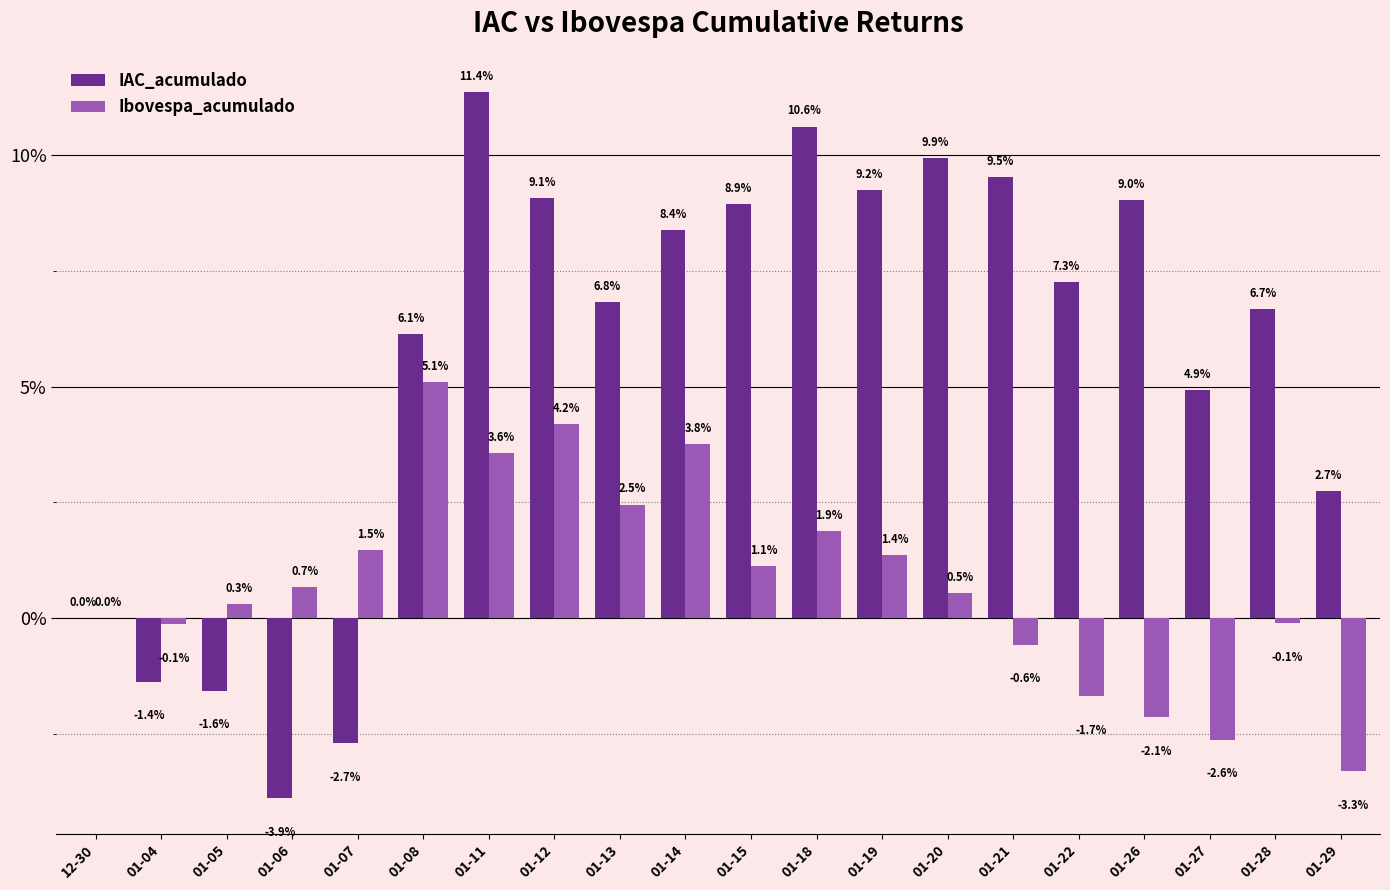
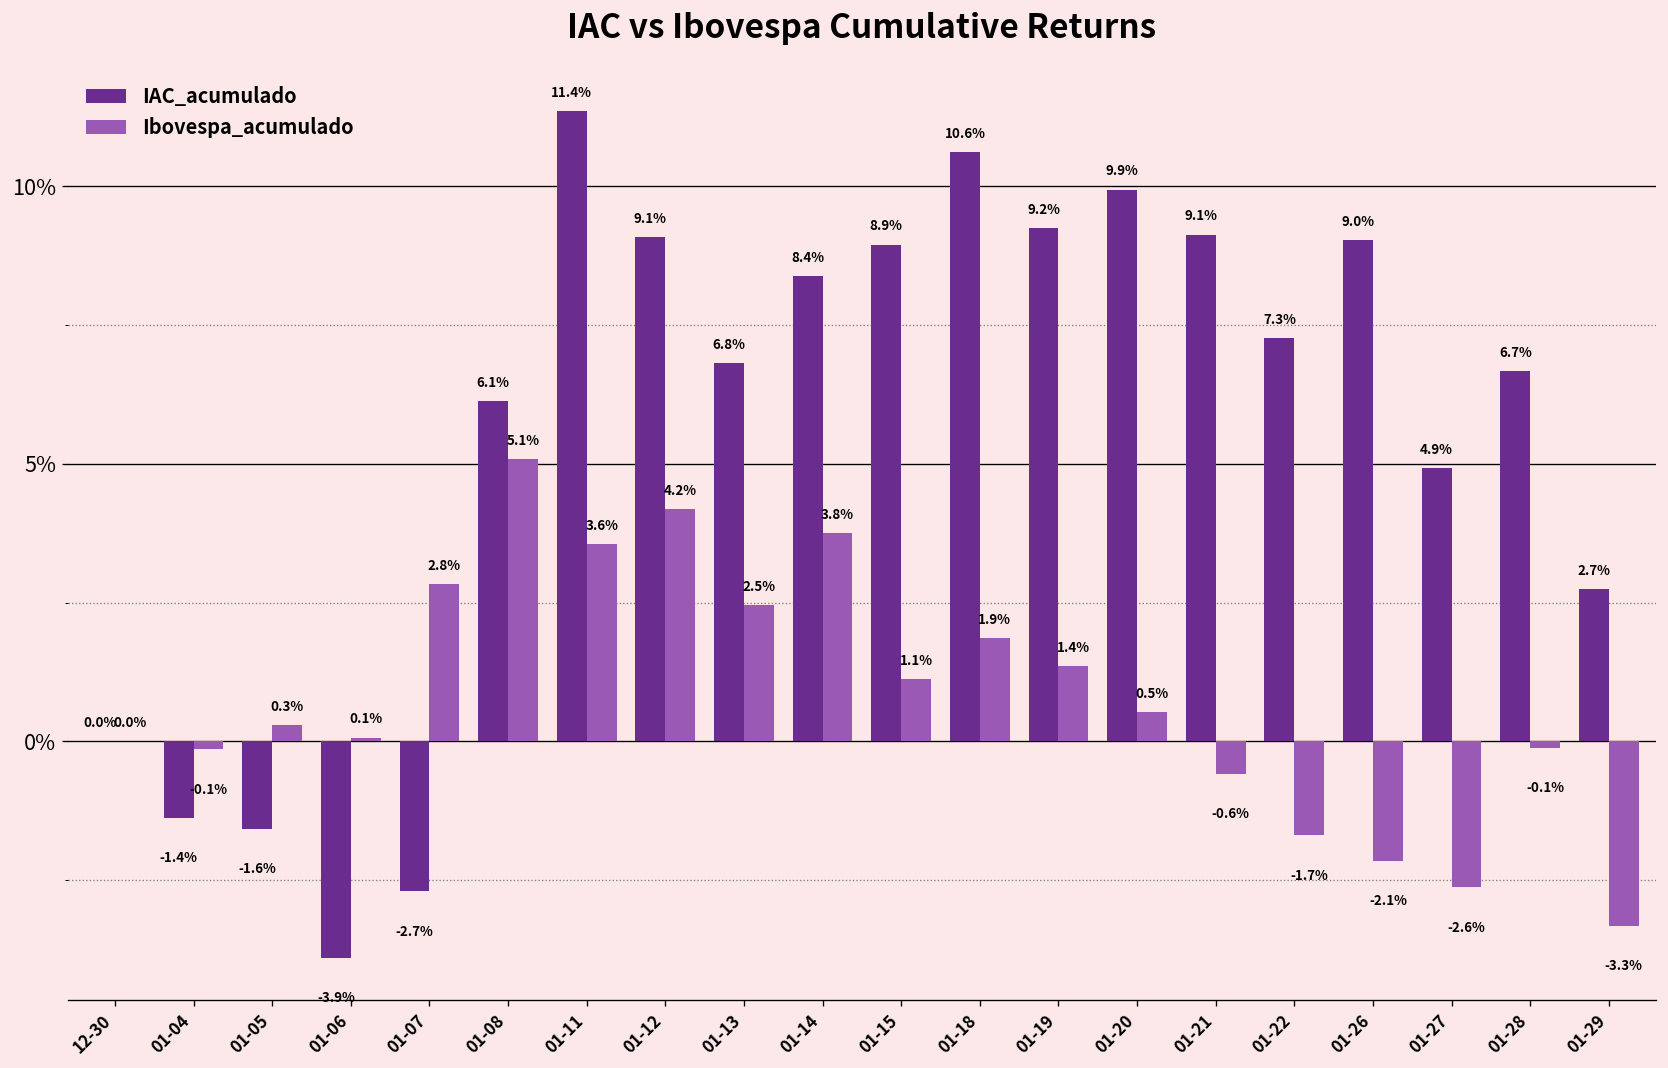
  {
    "IAC_acumulado": {
      "12-30": "0.0%",
      "01-08": "6.1%",
      "01-11": "11.4%",
      "01-12": "9.1%",
      "01-13": "6.8%",
      "01-14": "8.4%",
      "01-15": "8.9%",
      "01-18": "10.6%",
      "01-19": "9.2%",
      "01-20": "9.9%",
-     "01-21": "9.5%",
+     "01-21": "9.1%",
      "01-22": "7.3%",
      "01-26": "9.0%",
      "01-27": "4.9%",
      "01-28": "6.7%",
      "01-29": "2.7%"
    },
    "Ibovespa_acumulado": {
      "12-30": "0.0%",
      "01-05": "0.3%",
-     "01-06": "0.7%",
-     "01-07": "1.5%",
+     "01-06": "0.1%",
+     "01-07": "2.8%",
      "01-08": "5.1%",
      "01-11": "3.6%",
      "01-12": "4.2%",
      "01-13": "2.5%",
      "01-14": "3.8%",
      "01-15": "1.1%",
      "01-18": "1.9%",
      "01-19": "1.4%",
      "01-20": "0.5%"
    }
  }
